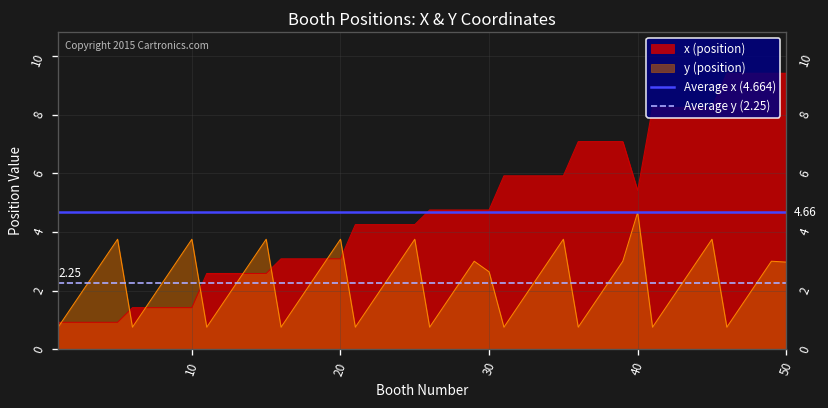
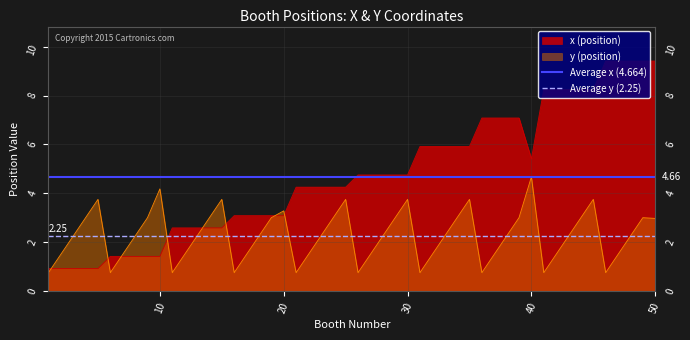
  {
    "x (position)": {
      "10": 1.4,
      "20": 3.1,
      "30": 4.7,
      "40": 5.4,
      "50": 9.4
    },
    "y (position)": {
-     "10": 3.8,
-     "20": 3.8,
-     "30": 2.6,
+     "10": 4.2,
+     "20": 3.3,
+     "30": 3.8,
      "40": 4.7,
      "50": 3.0
    }
  }
